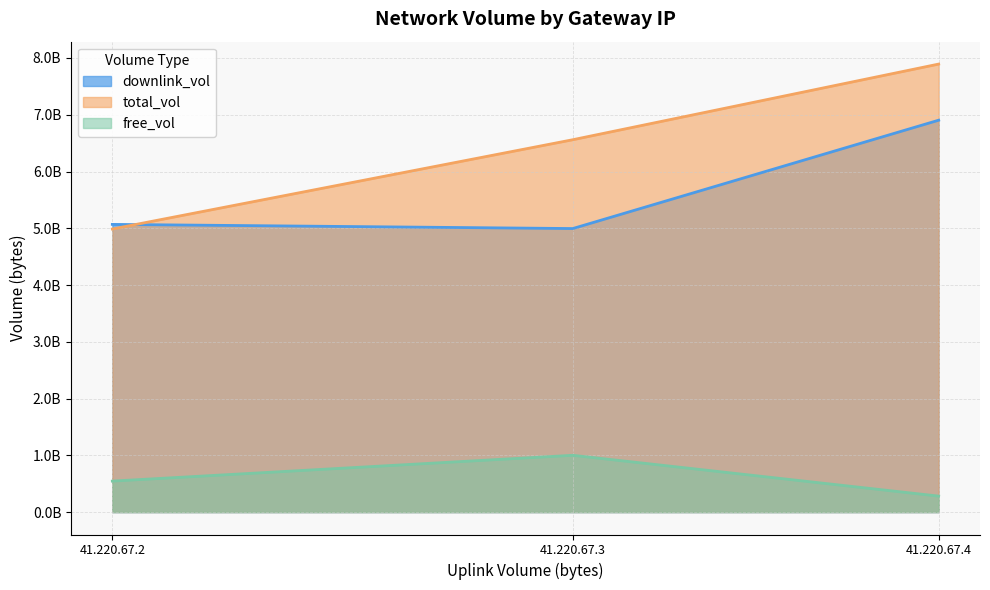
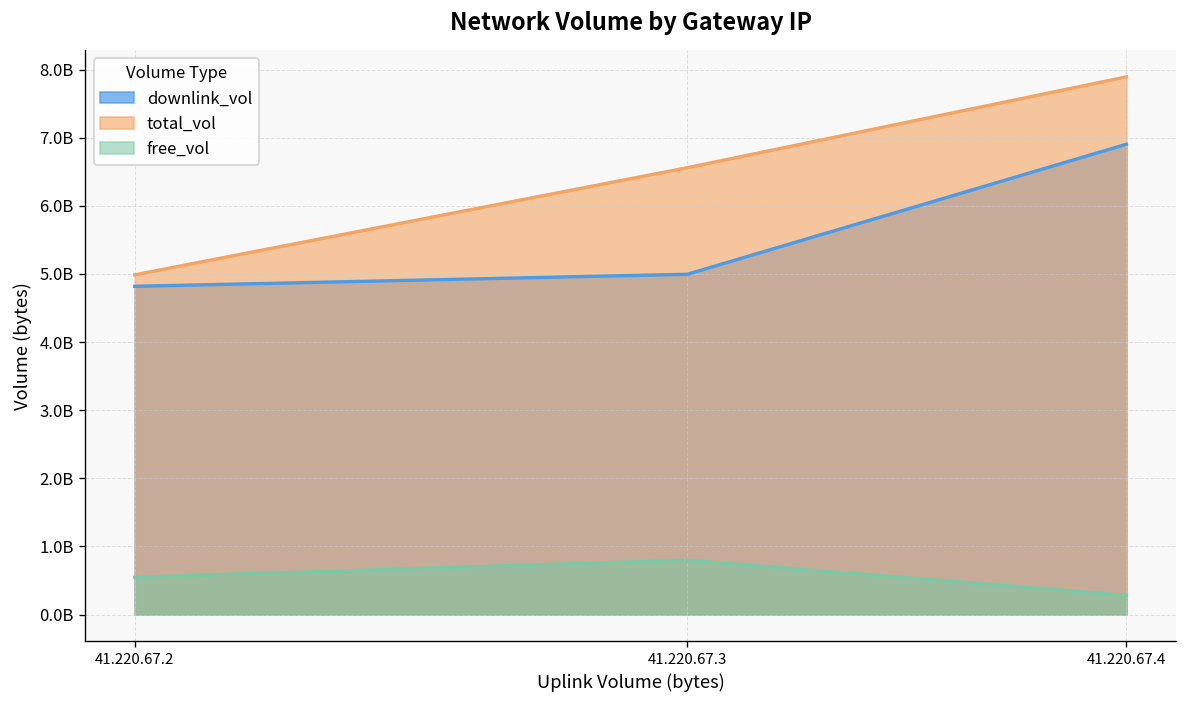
  {
    "downlink_vol": {
-     "41.220.67.2": 5100000000,
+     "41.220.67.2": 4800000000,
      "41.220.67.3": 5000000000,
      "41.220.67.4": 6900000000
    },
    "total_vol": {
      "41.220.67.2": 5000000000,
      "41.220.67.3": 6600000000,
      "41.220.67.4": 7900000000
    },
    "free_vol": {
      "41.220.67.2": 500000000,
-     "41.220.67.3": 1000000000,
+     "41.220.67.3": 800000000,
      "41.220.67.4": 300000000
    }
  }
